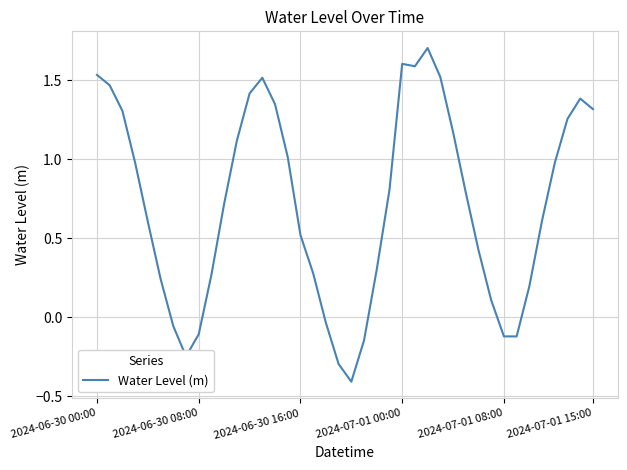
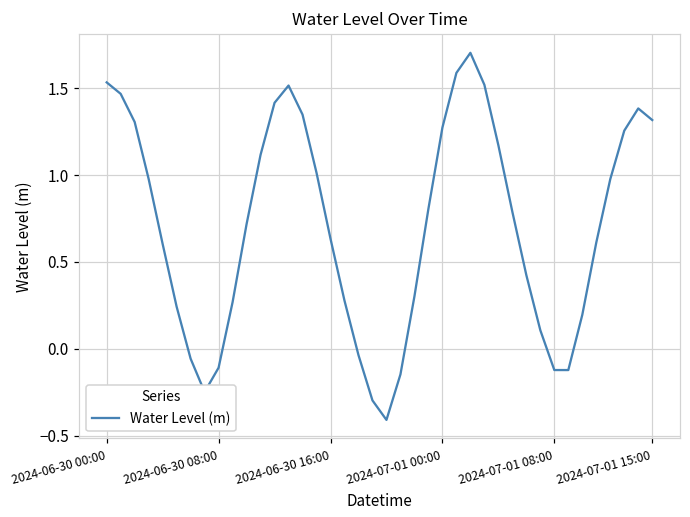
  {
    "2024-06-30 00:00": 1.53,
    "2024-06-30 08:00": -0.11,
-   "2024-06-30 16:00": 0.52,
-   "2024-07-01 00:00": 1.60,
+   "2024-06-30 16:00": 0.63,
+   "2024-07-01 00:00": 1.27,
    "2024-07-01 08:00": -0.12,
    "2024-07-01 15:00": 1.32
  }
